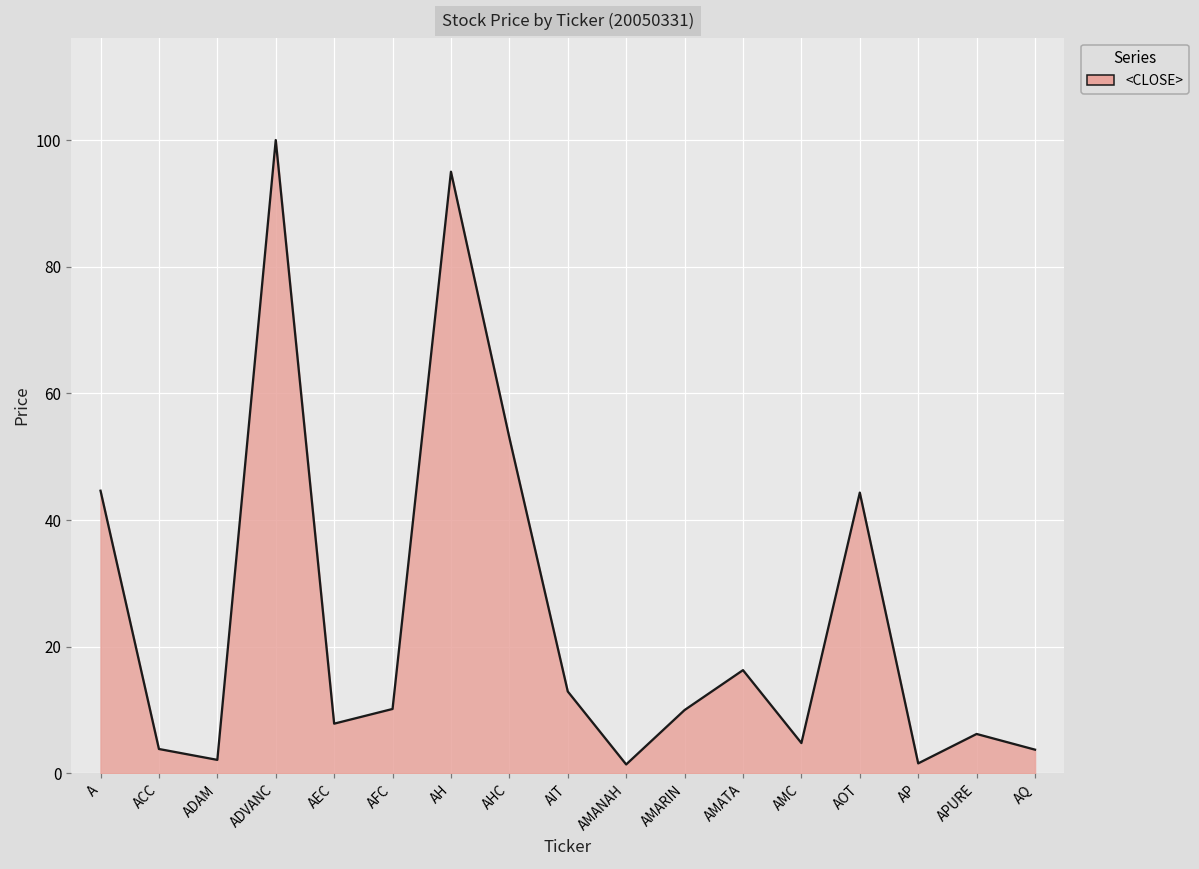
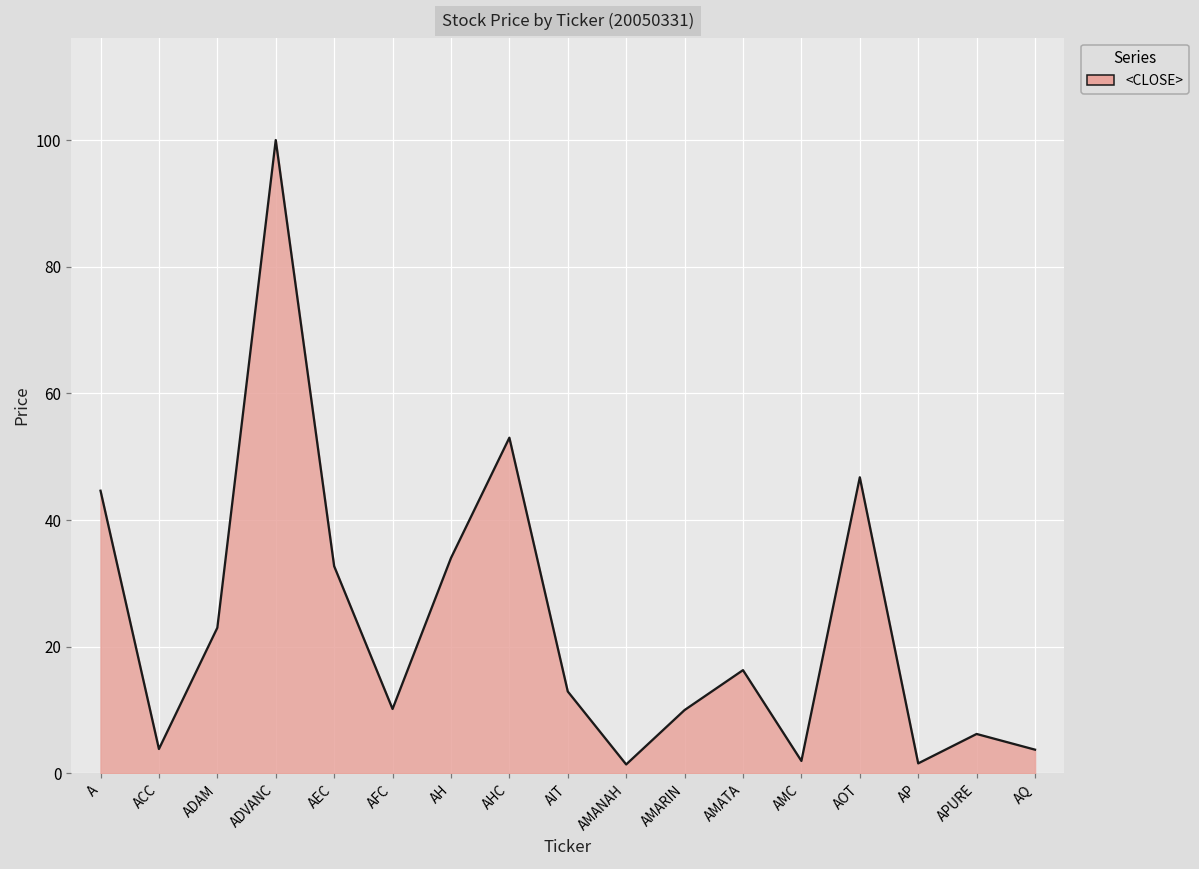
  {
    "A": 45,
    "ACC": 4,
-   "ADAM": 2,
+   "ADAM": 23,
    "ADVANC": 100,
-   "AEC": 8,
+   "AEC": 33,
    "AFC": 10,
-   "AH": 95,
+   "AH": 34,
    "AHC": 53,
    "AIT": 13,
    "AMANAH": 1,
    "AMARIN": 10,
    "AMATA": 16,
-   "AMC": 5,
-   "AOT": 44,
+   "AMC": 2,
+   "AOT": 47,
    "AP": 2,
    "APURE": 6,
    "AQ": 4
  }
